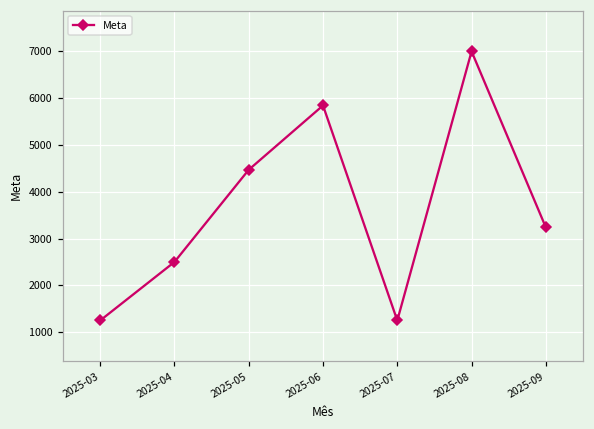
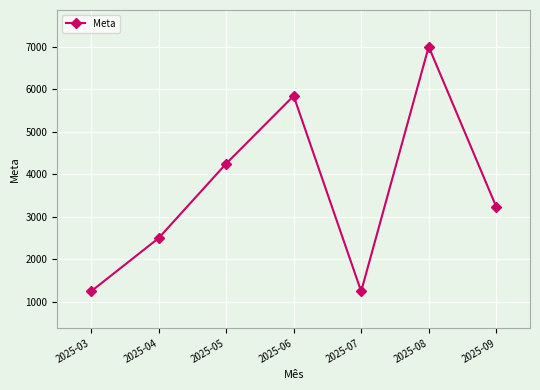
  {
    "2025-03": 1300,
    "2025-04": 2500,
-   "2025-05": 4500,
+   "2025-05": 4300,
    "2025-06": 5800,
    "2025-07": 1300,
    "2025-08": 7000,
    "2025-09": 3200
  }
